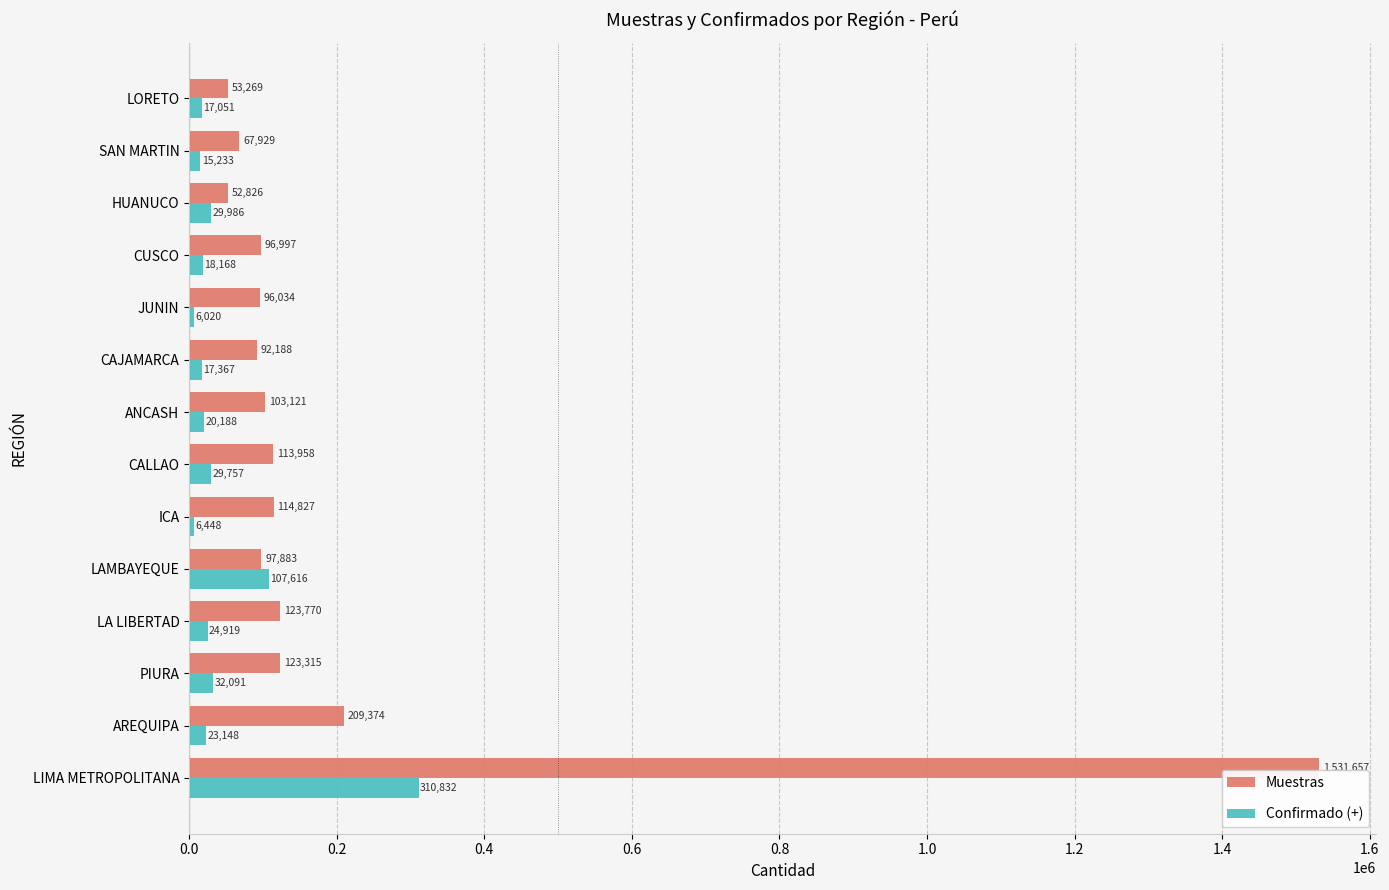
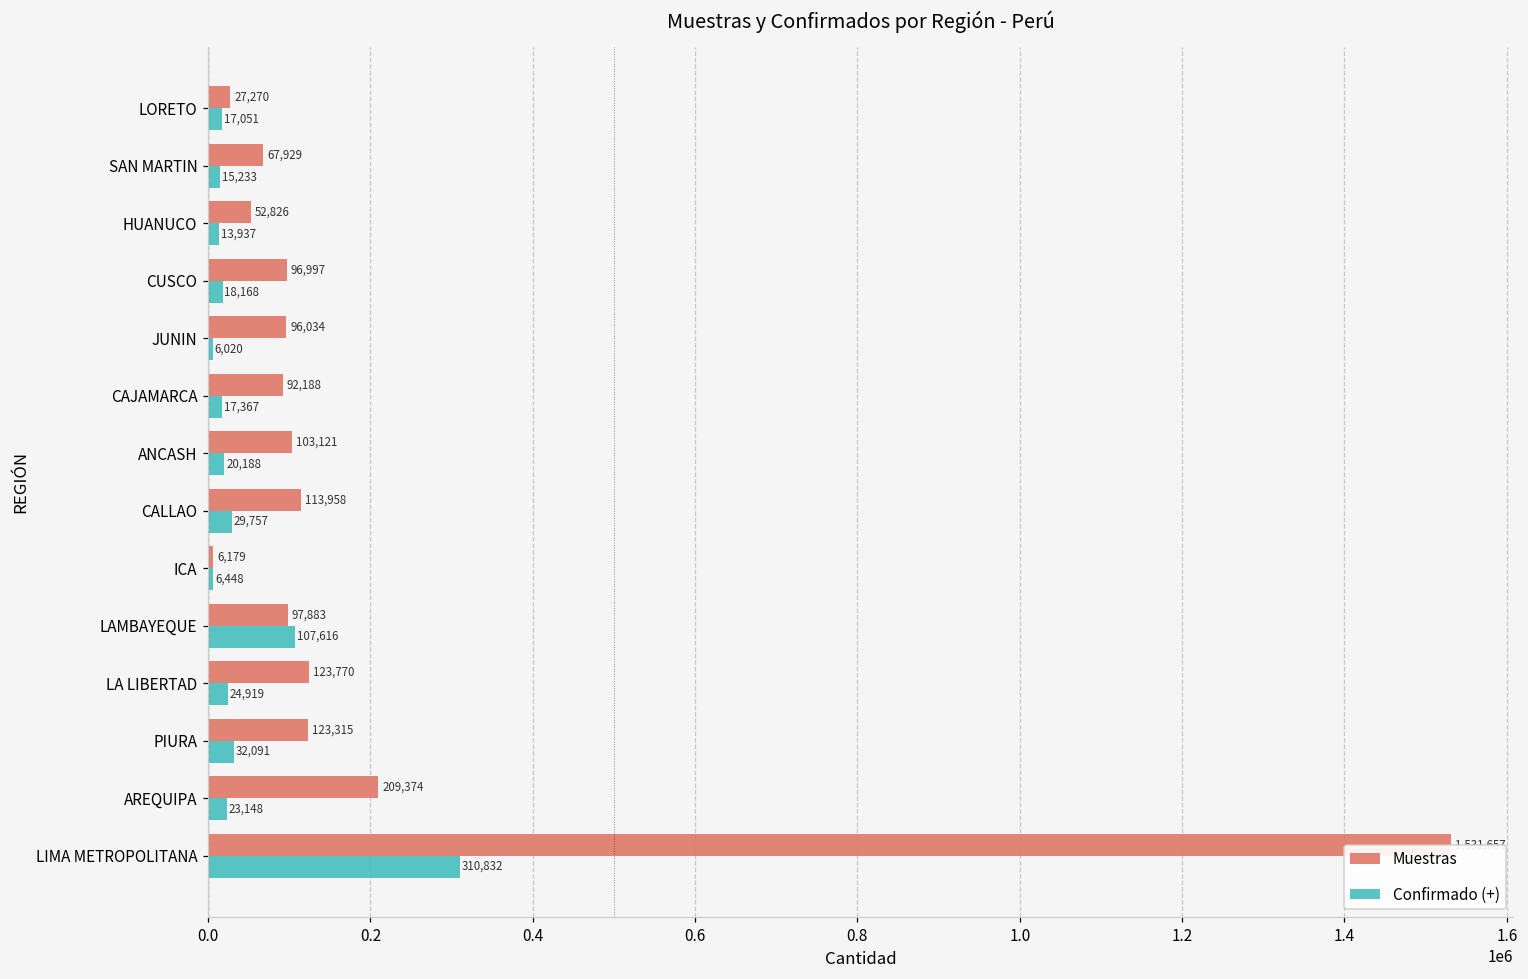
  {
    "Muestras": {
-     "LORETO": "53,269",
+     "LORETO": "27,270",
      "SAN MARTIN": "67,929",
      "HUANUCO": "52,826",
      "CUSCO": "96,997",
      "JUNIN": "96,034",
      "CAJAMARCA": "92,188",
      "ANCASH": "103,121",
      "CALLAO": "113,958",
-     "ICA": "114,827",
+     "ICA": "6,179",
      "LAMBAYEQUE": "97,883",
      "LA LIBERTAD": "123,770",
      "PIURA": "123,315",
      "AREQUIPA": "209,374"
    },
    "Confirmado (+)": {
      "LORETO": "17,051",
      "SAN MARTIN": "15,233",
-     "HUANUCO": "29,986",
+     "HUANUCO": "13,937",
      "CUSCO": "18,168",
      "JUNIN": "6,020",
      "CAJAMARCA": "17,367",
      "ANCASH": "20,188",
      "CALLAO": "29,757",
      "ICA": "6,448",
      "LAMBAYEQUE": "107,616",
      "LA LIBERTAD": "24,919",
      "PIURA": "32,091",
      "AREQUIPA": "23,148",
      "LIMA METROPOLITANA": "310,832"
    }
  }
